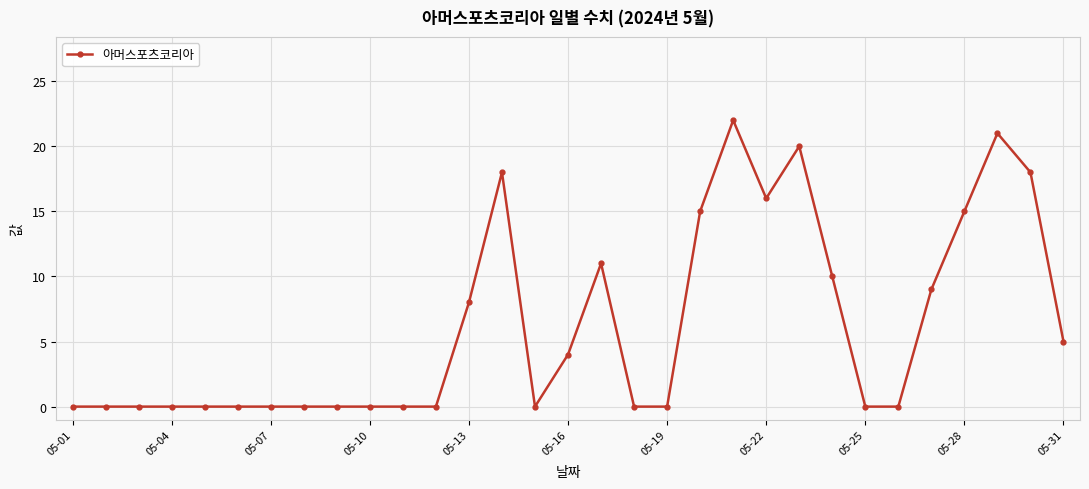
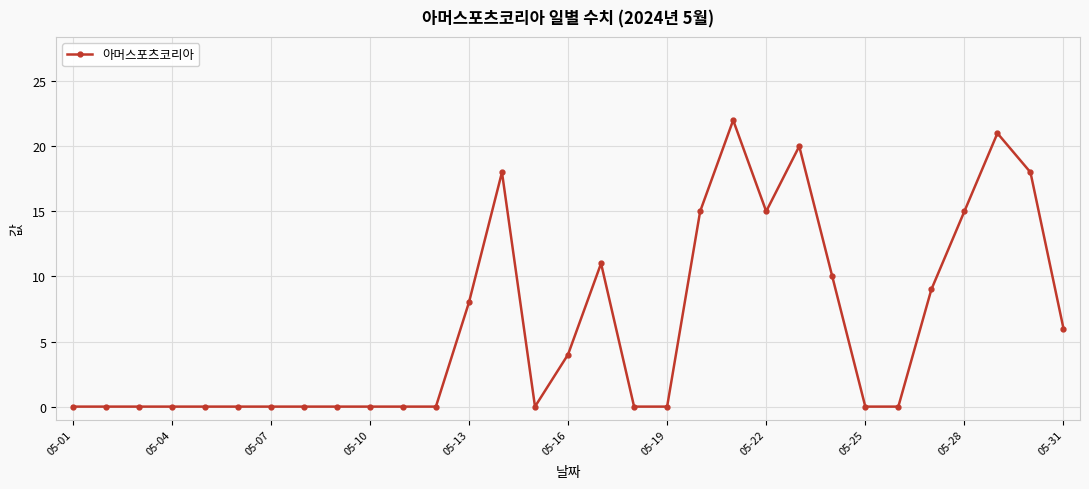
  {
    "05-01": 0,
    "05-04": 0,
    "05-07": 0,
    "05-10": 0,
    "05-13": 8,
    "05-16": 4,
    "05-19": 0,
-   "05-22": 16,
+   "05-22": 15,
    "05-25": 0,
    "05-28": 15,
-   "05-31": 5
+   "05-31": 6
  }
